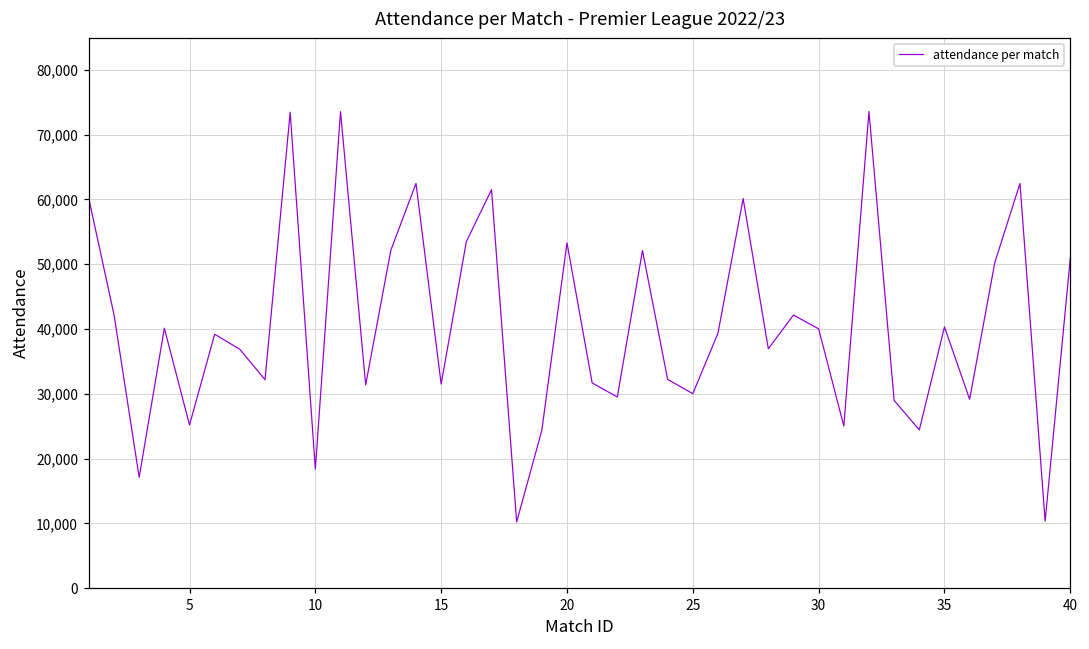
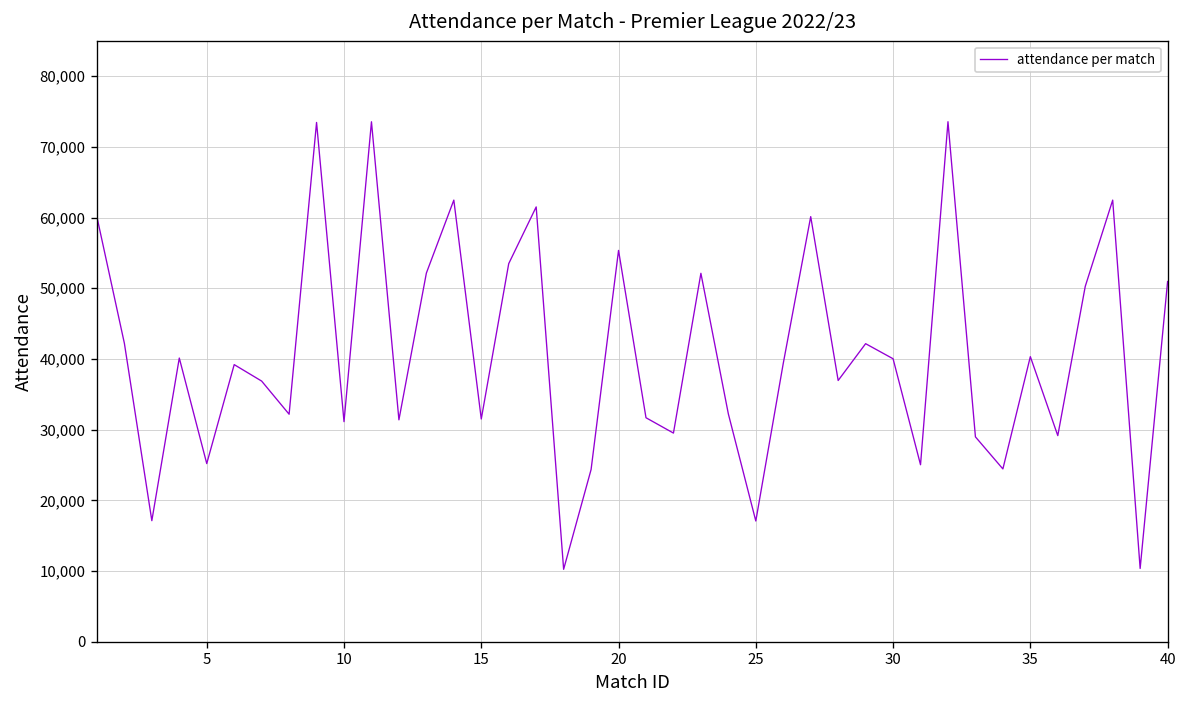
  {
    "5": "25,000",
-   "10": "18,000",
+   "10": "31,000",
    "15": "32,000",
-   "20": "53,000",
-   "25": "30,000",
+   "20": "55,000",
+   "25": "17,000",
    "30": "40,000",
    "35": "40,000",
    "40": "51,000"
  }
